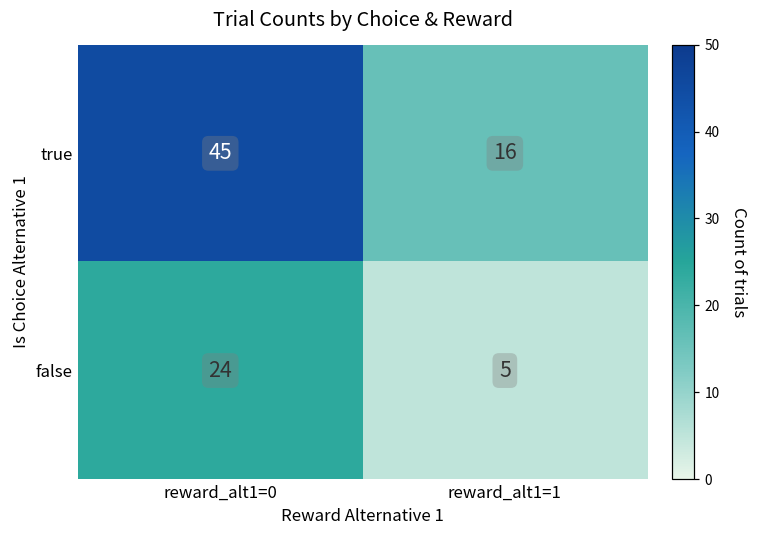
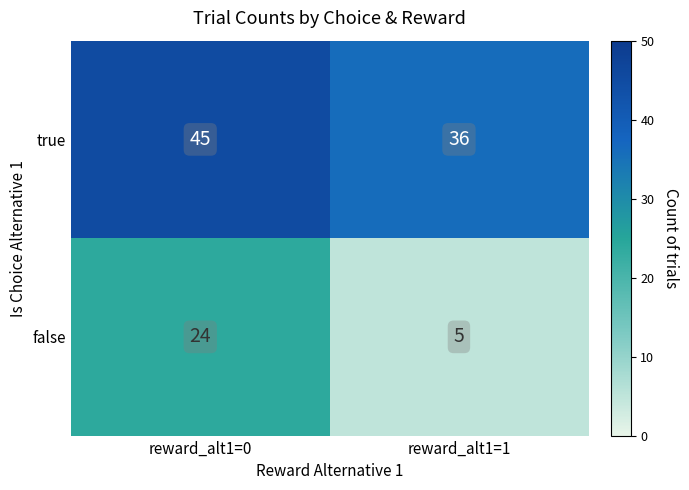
  {
    "true": {
-     "reward_alt1=1": 16
+     "reward_alt1=1": 36
    }
  }
